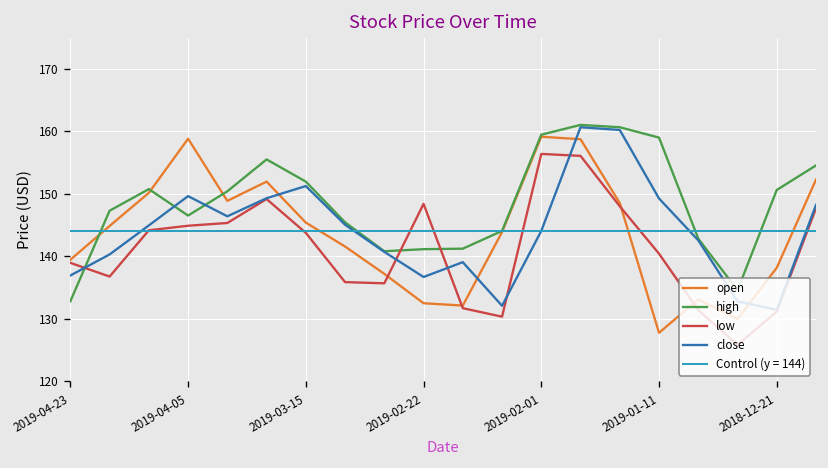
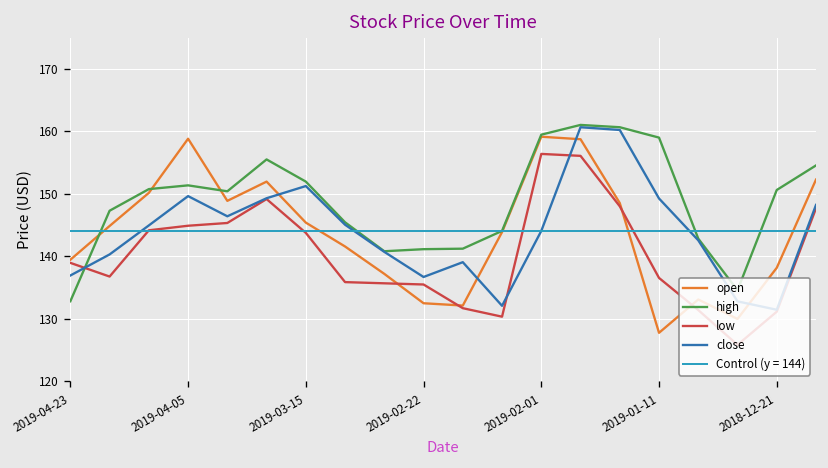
  {
    "open": {
      "2019-04-23": 139,
      "2019-04-05": 159,
      "2019-03-15": 145,
      "2019-02-22": 133,
      "2019-01-11": 128,
      "2018-12-21": 138
    },
    "high": {
      "2019-04-23": 133,
-     "2019-04-05": 147,
+     "2019-04-05": 151,
      "2019-03-15": 152,
      "2019-02-22": 141,
      "2019-01-11": 159,
      "2018-12-21": 151
    },
    "low": {
      "2019-04-23": 139,
      "2019-04-05": 145,
      "2019-03-15": 144,
-     "2019-02-22": 148,
+     "2019-02-22": 136,
      "2019-02-01": 156,
-     "2019-01-11": 140
+     "2019-01-11": 137
    },
    "close": {
      "2019-04-23": 137,
      "2019-04-05": 150,
      "2019-03-15": 151,
      "2019-02-22": 137,
      "2019-02-01": 144,
      "2019-01-11": 149
    }
  }
